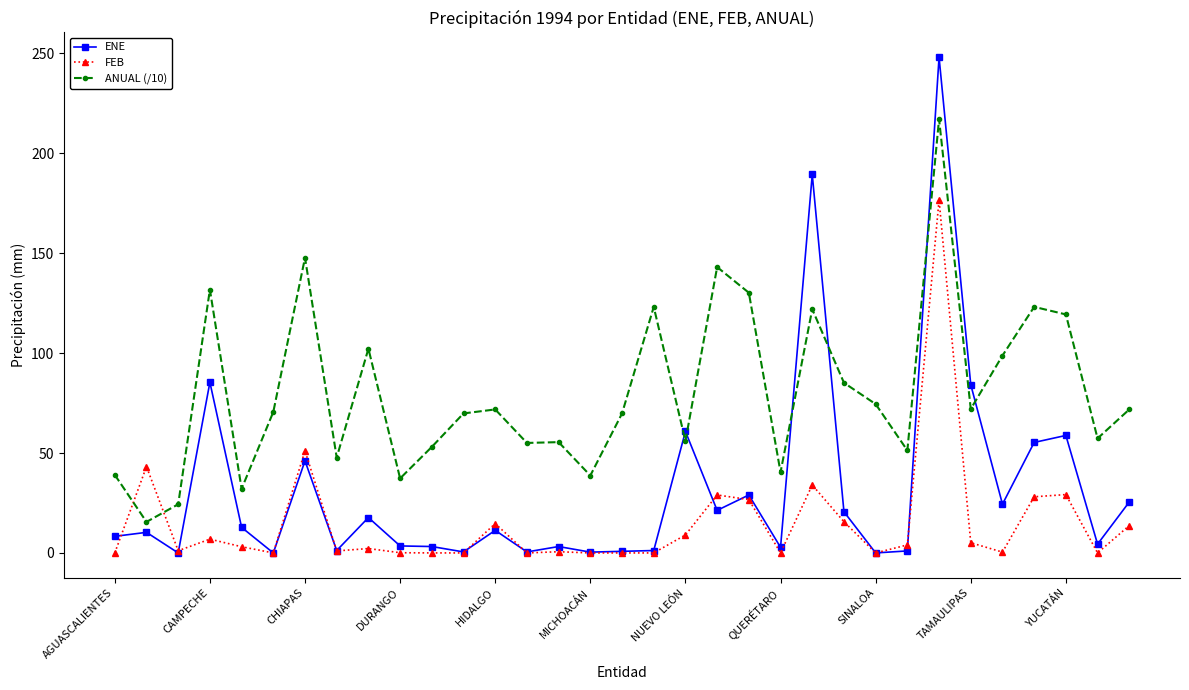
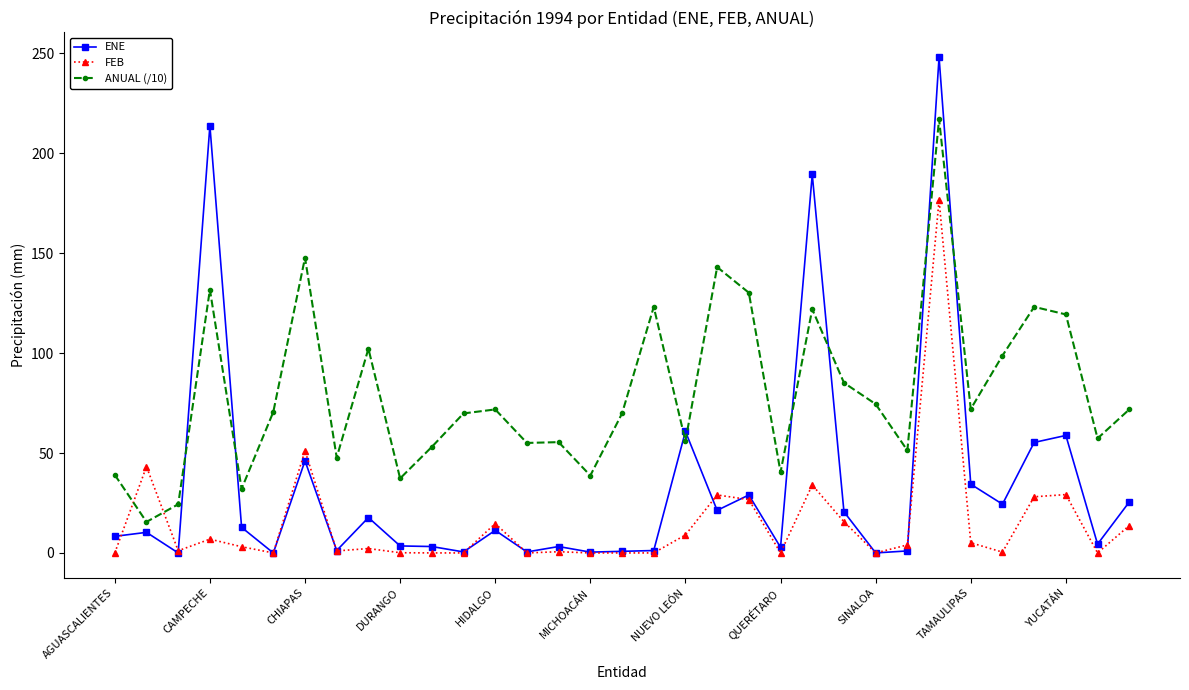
  {
    "ENE": {
      "AGUASCALIENTES": 8,
-     "CAMPECHE": 85,
+     "CAMPECHE": 214,
      "CHIAPAS": 46,
      "DURANGO": 4,
      "HIDALGO": 11,
      "NUEVO LEÓN": 61,
      "QUERÉTARO": 3,
-     "TAMAULIPAS": 84,
+     "TAMAULIPAS": 34,
      "YUCATÁN": 59
    },
    "FEB": {
      "AGUASCALIENTES": 0,
      "CAMPECHE": 7,
      "CHIAPAS": 51,
      "DURANGO": 0,
      "HIDALGO": 15,
      "NUEVO LEÓN": 9,
      "QUERÉTARO": 0,
      "TAMAULIPAS": 5,
      "YUCATÁN": 29
    },
    "ANUAL (/10)": {
      "AGUASCALIENTES": 39,
      "CAMPECHE": 132,
      "CHIAPAS": 148,
      "DURANGO": 37,
      "HIDALGO": 72,
      "MICHOACÁN": 39,
      "NUEVO LEÓN": 56,
      "QUERÉTARO": 40,
      "SINALOA": 74,
      "TAMAULIPAS": 72,
      "YUCATÁN": 119
    }
  }
